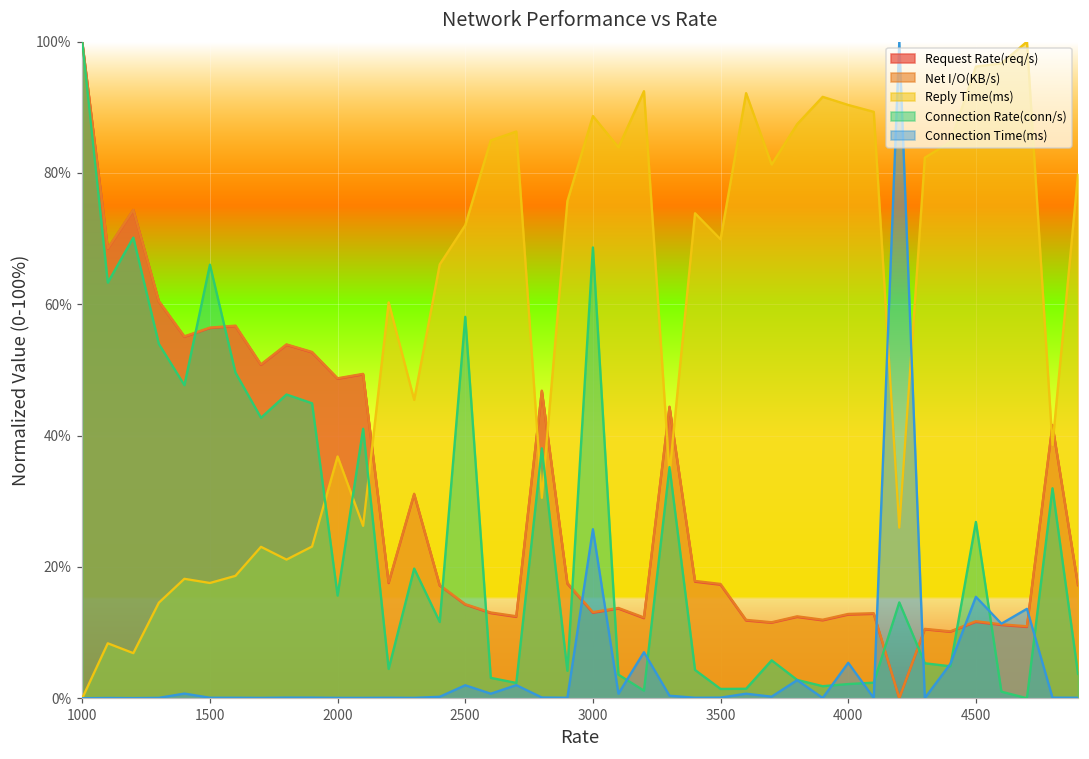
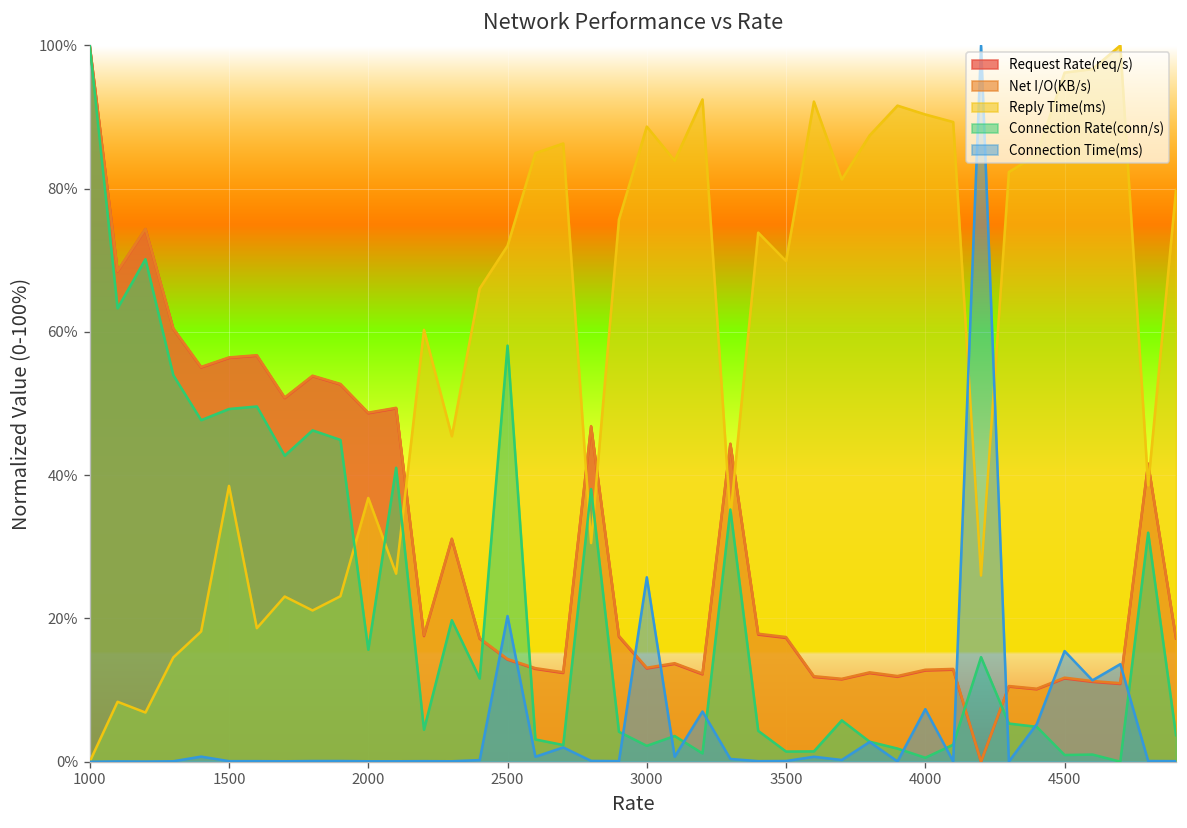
  {
    "Reply Time(ms)": {
-     "1500": "18%",
+     "1500": "39%",
      "2000": "37%",
      "2500": "72%",
      "3000": "89%",
      "3500": "70%",
      "4000": "90%"
    },
    "Connection Rate(conn/s)": {
-     "1500": "66%",
+     "1500": "49%",
      "2000": "16%",
      "2500": "58%",
-     "3000": "69%",
+     "3000": "2%",
      "3500": "1%",
-     "4000": "2%",
-     "4500": "27%"
+     "4000": "1%",
+     "4500": "1%"
    },
    "Connection Time(ms)": {
      "1500": "0%",
      "2000": "0%",
-     "2500": "2%",
+     "2500": "20%",
      "3000": "26%",
      "3500": "0%",
-     "4000": "5%",
+     "4000": "7%",
      "4500": "15%"
    }
  }
